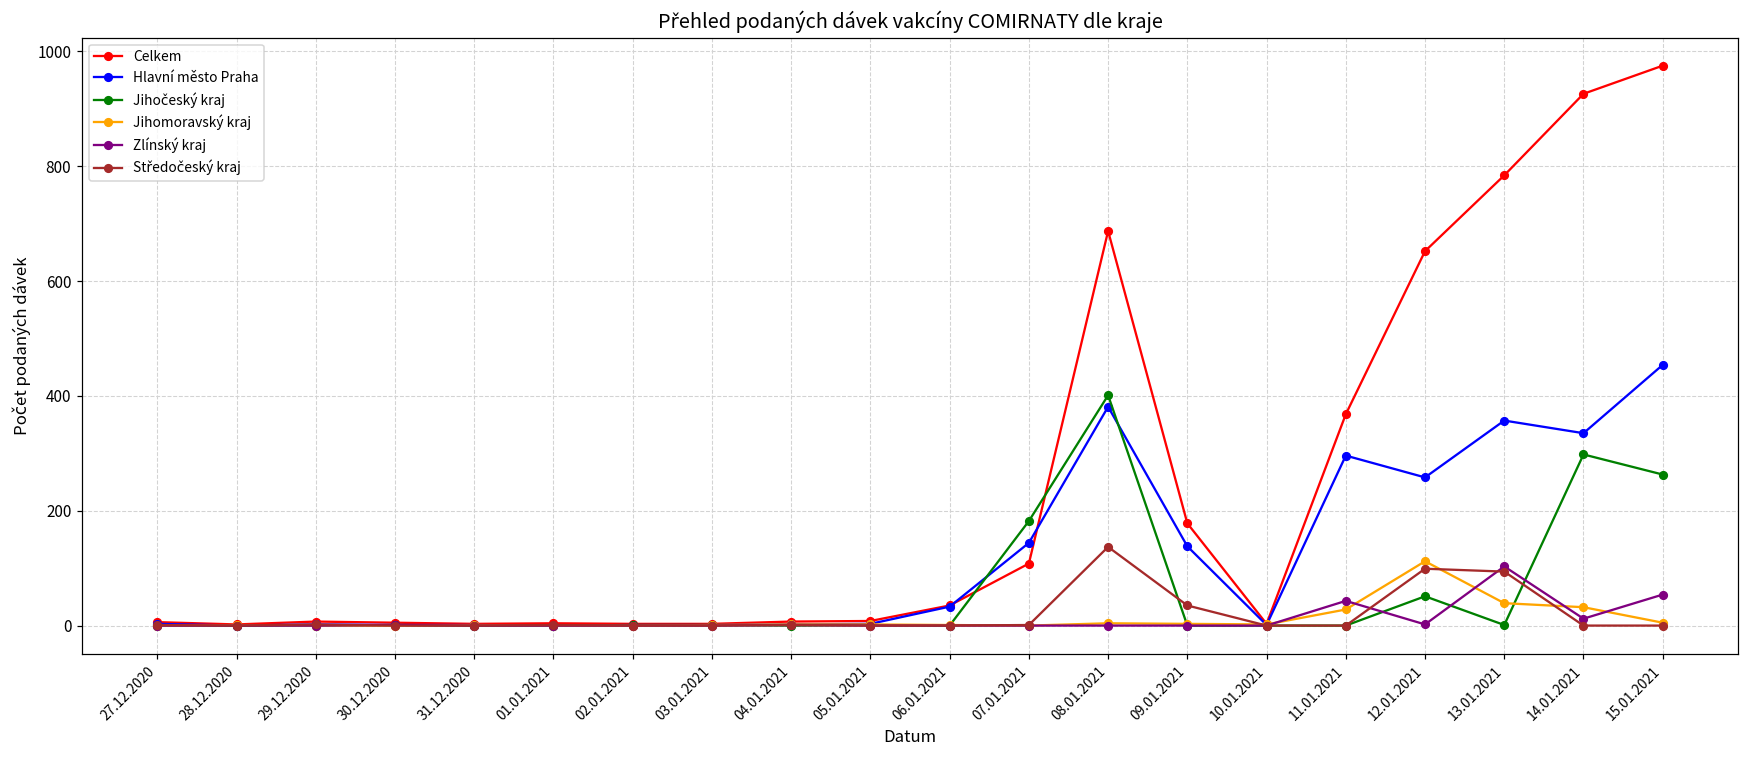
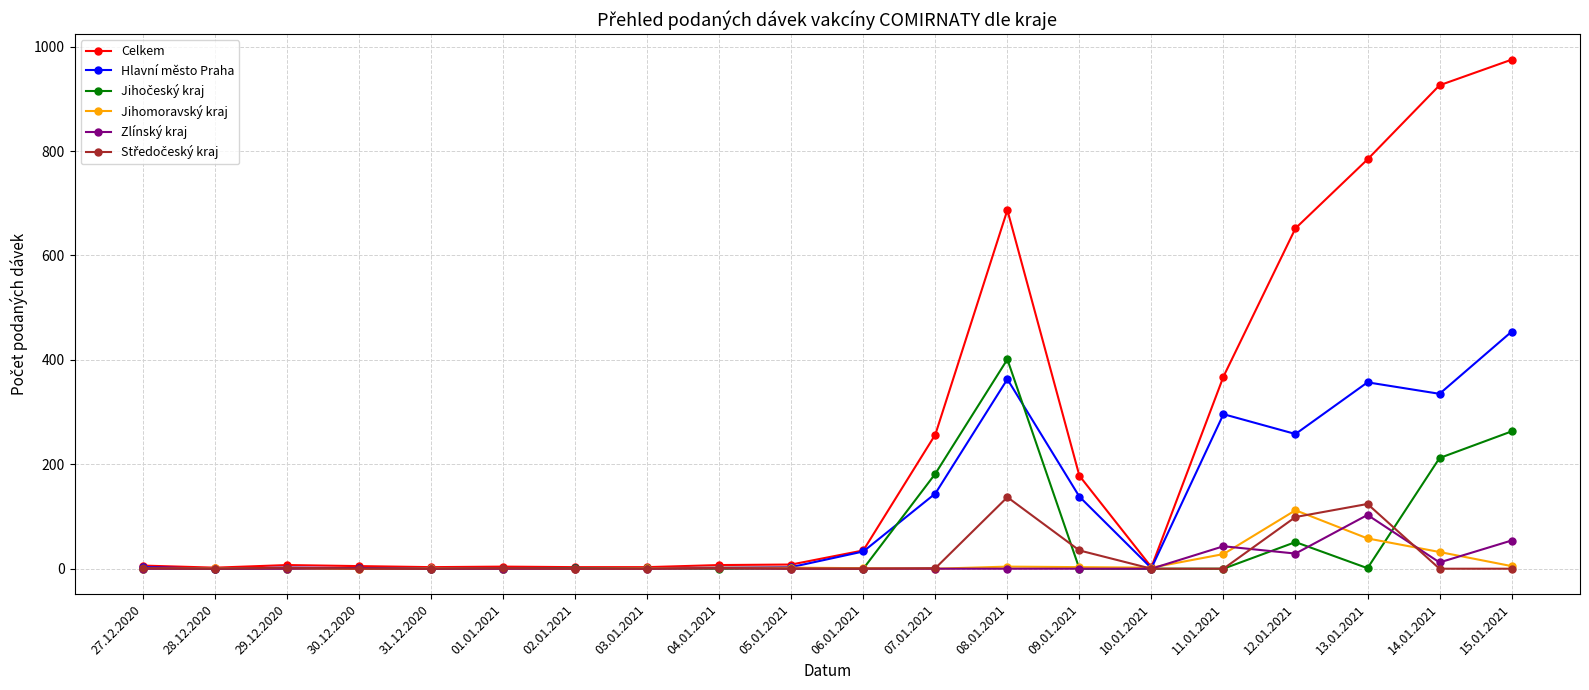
  {
    "Celkem": {
      "29.12.2020": 10,
      "04.01.2021": 10,
      "05.01.2021": 10,
-     "07.01.2021": 110,
+     "07.01.2021": 260,
      "08.01.2021": 690,
      "09.01.2021": 180,
      "11.01.2021": 370,
      "12.01.2021": 650,
      "13.01.2021": 780,
      "14.01.2021": 930,
      "15.01.2021": 980
    },
    "Hlavní město Praha": {
      "07.01.2021": 140,
-     "08.01.2021": 380,
+     "08.01.2021": 360,
      "09.01.2021": 140,
      "11.01.2021": 300,
      "12.01.2021": 260,
      "13.01.2021": 360,
      "14.01.2021": 340,
      "15.01.2021": 450
    },
    "Jihočeský kraj": {
      "07.01.2021": 180,
      "08.01.2021": 400,
      "12.01.2021": 50,
      "13.01.2021": 0,
-     "14.01.2021": 300,
+     "14.01.2021": 210,
      "15.01.2021": 260
    },
    "Jihomoravský kraj": {
      "11.01.2021": 30,
      "12.01.2021": 110,
-     "13.01.2021": 40,
+     "13.01.2021": 60,
      "14.01.2021": 30,
      "15.01.2021": 10
    },
    "Zlínský kraj": {
      "11.01.2021": 40,
-     "12.01.2021": 0,
+     "12.01.2021": 30,
      "13.01.2021": 100,
      "14.01.2021": 10,
      "15.01.2021": 50
    },
    "Středočeský kraj": {
      "08.01.2021": 140,
      "09.01.2021": 40,
      "12.01.2021": 100,
-     "13.01.2021": 90,
+     "13.01.2021": 120,
      "14.01.2021": 0,
      "15.01.2021": 0
    }
  }
